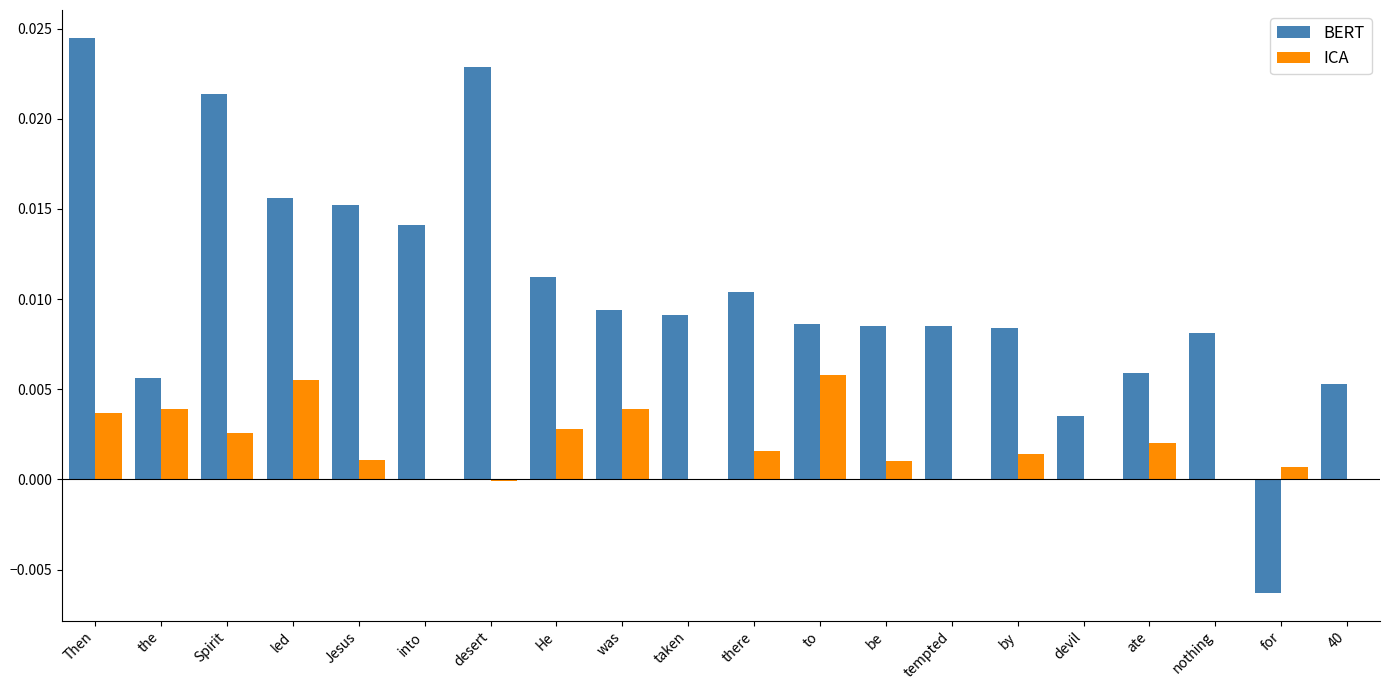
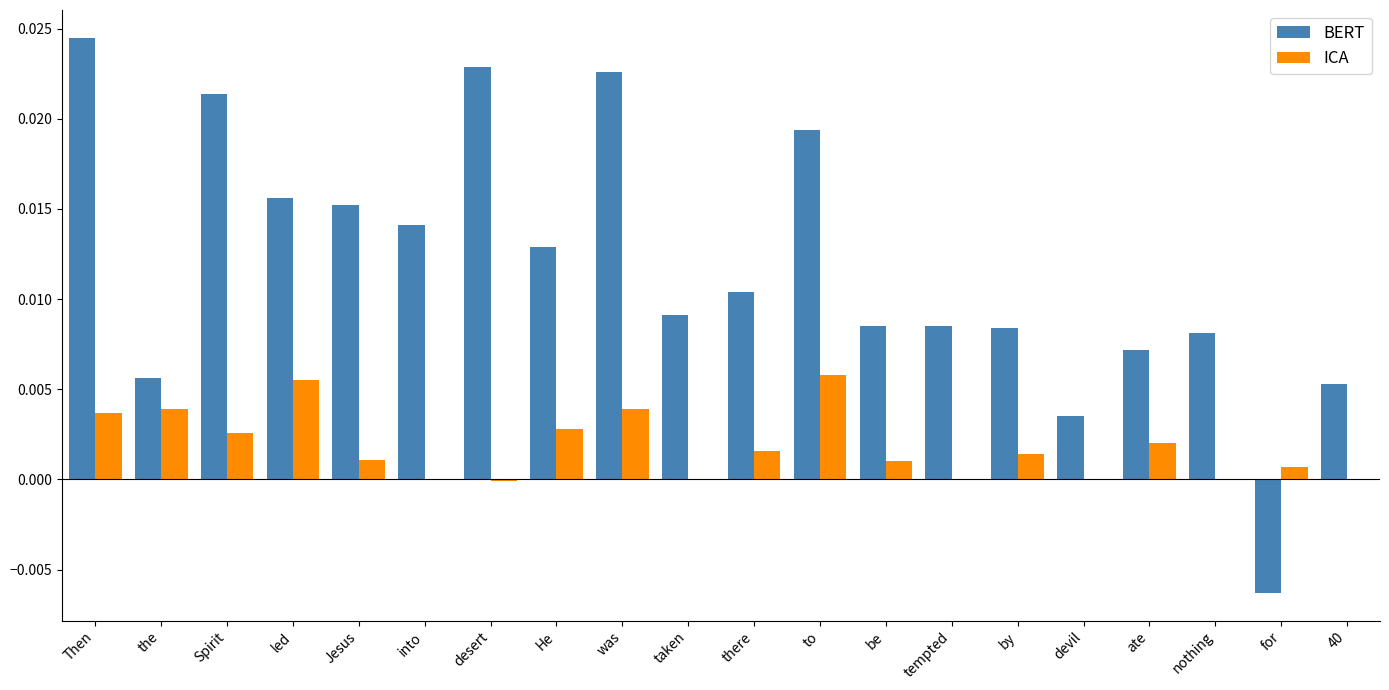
  {
    "BERT": {
      "Then": 0.0245,
      "the": 0.0056,
      "Spirit": 0.0214,
      "led": 0.0156,
      "Jesus": 0.0152,
      "into": 0.0141,
      "desert": 0.0229,
-     "He": 0.0112,
-     "was": 0.0094,
+     "He": 0.0129,
+     "was": 0.0226,
      "taken": 0.0091,
      "there": 0.0104,
-     "to": 0.0086,
+     "to": 0.0194,
      "be": 0.0085,
      "tempted": 0.0085,
      "by": 0.0084,
      "devil": 0.0035,
-     "ate": 0.0059,
+     "ate": 0.0072,
      "nothing": 0.0081,
      "for": -0.0063,
      "40": 0.0053
    },
    "ICA": {
      "Then": 0.0037,
      "the": 0.0039,
      "Spirit": 0.0026,
      "led": 0.0055,
      "Jesus": 0.0011,
      "into": 0.0000,
      "He": 0.0028,
      "was": 0.0039,
      "taken": 0.0000,
      "there": 0.0016,
      "to": 0.0058,
      "be": 0.0010,
      "tempted": 0.0000,
      "by": 0.0014,
      "devil": 0.0000,
      "ate": 0.0020,
      "nothing": 0.0000,
      "for": 0.0007,
      "40": 0.0000
    }
  }
